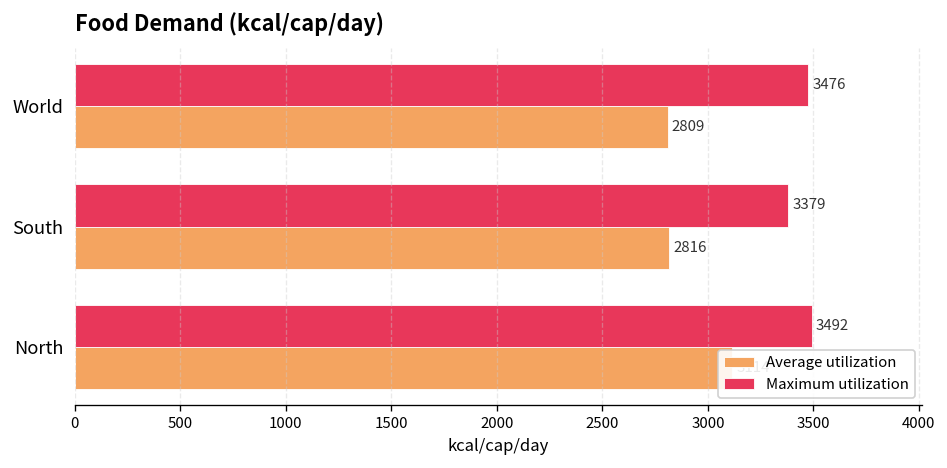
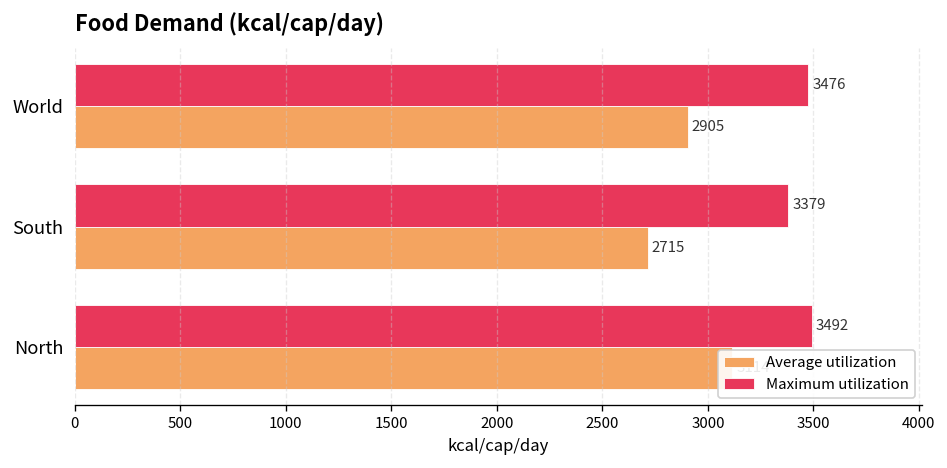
  {
    "Average utilization": {
-     "World": 2809,
-     "South": 2816
+     "World": 2905,
+     "South": 2715
    },
    "Maximum utilization": {
      "World": 3476,
      "South": 3379,
      "North": 3492
    }
  }
